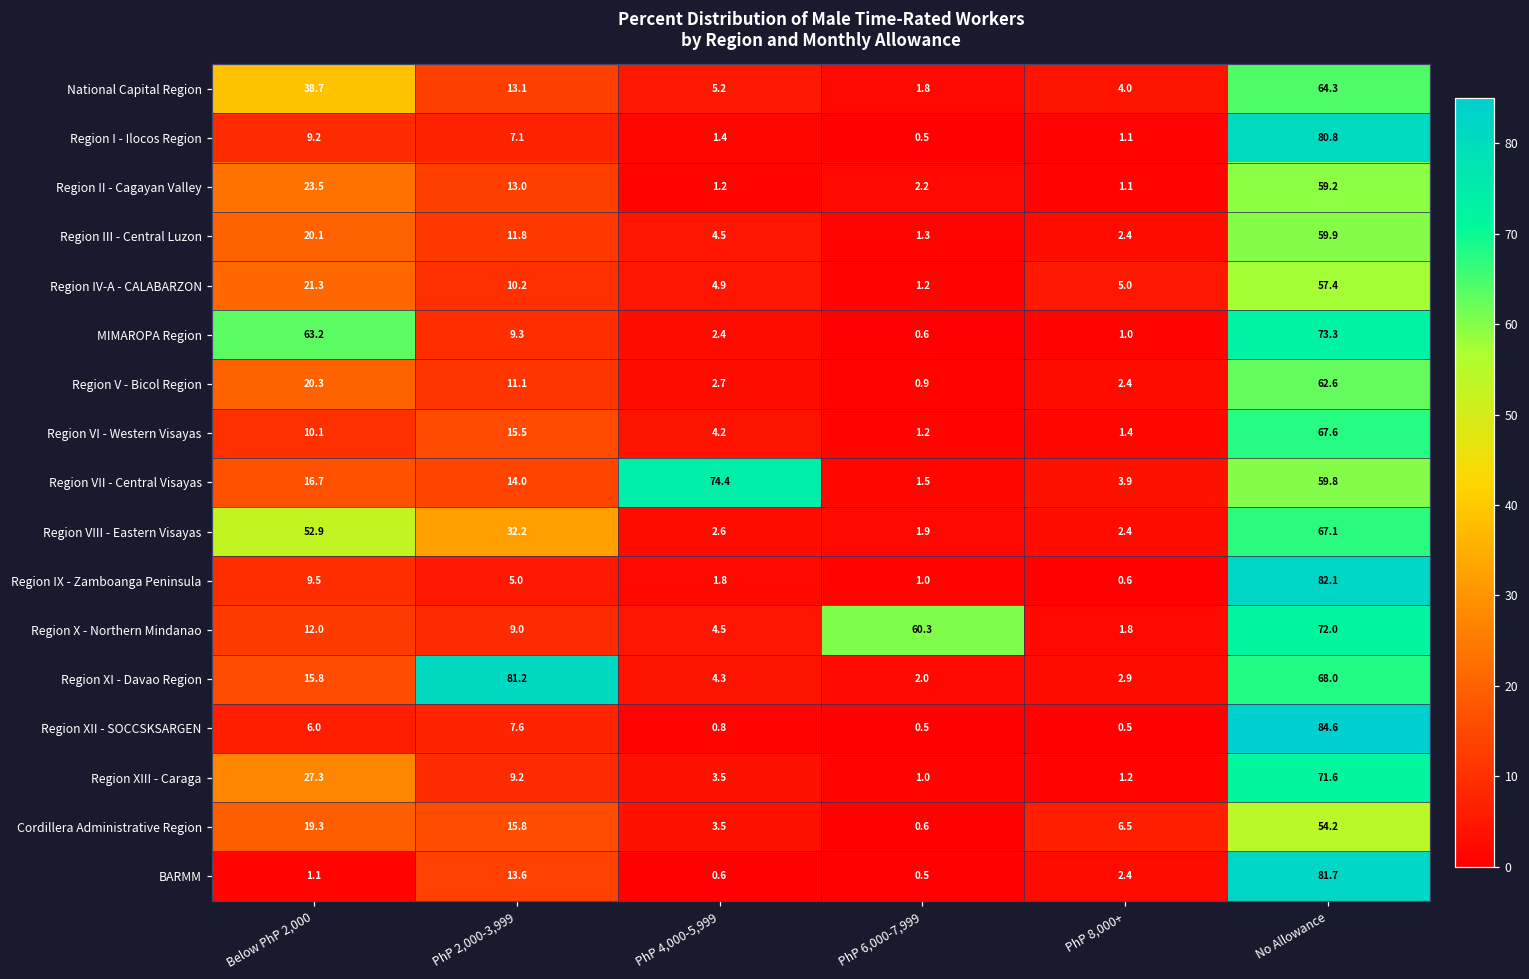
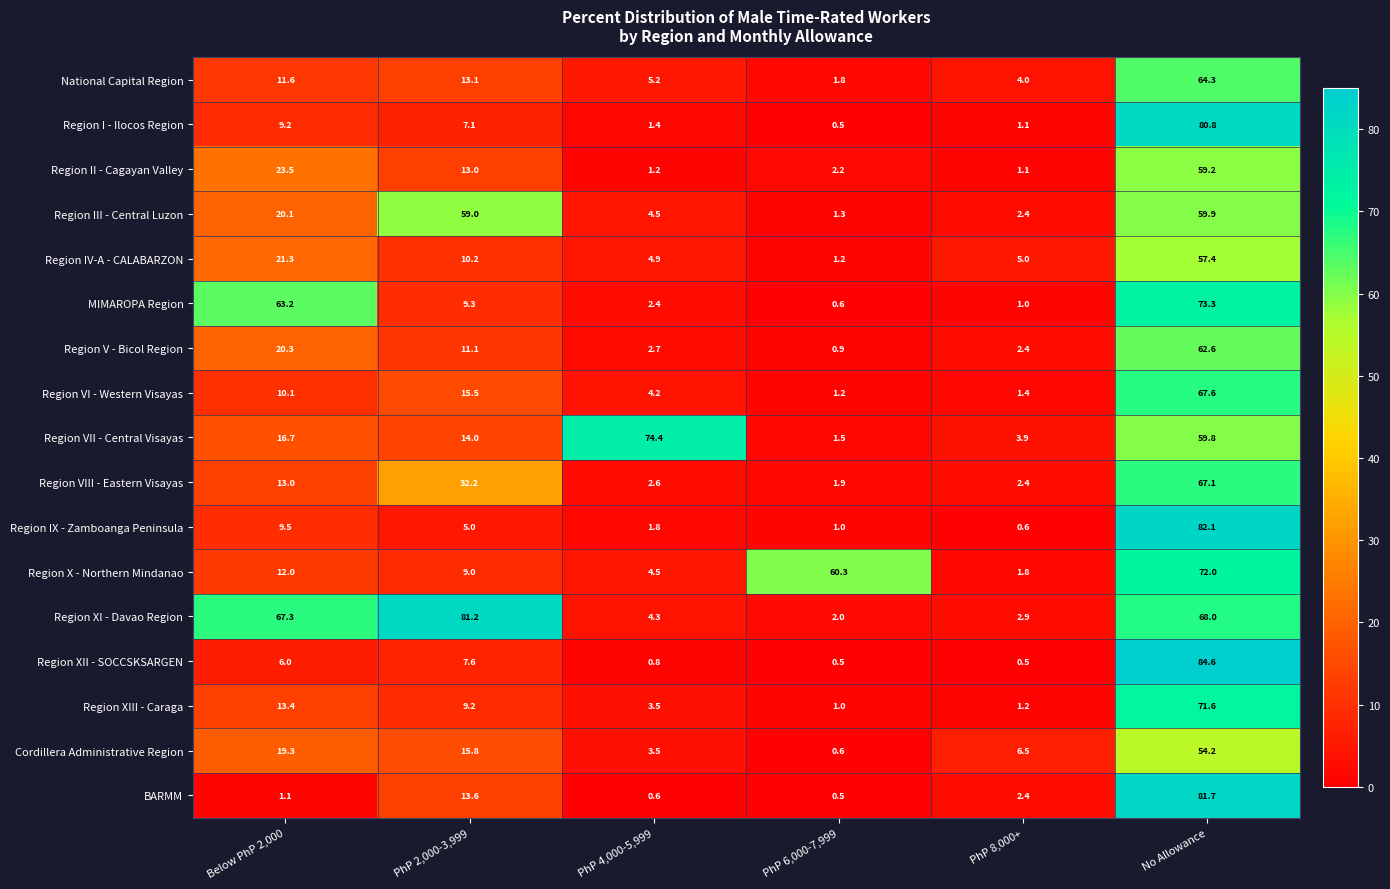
  {
    "National Capital Region": {
-     "Below PhP 2,000": 38.7,
+     "Below PhP 2,000": 11.6,
      "PhP 2,000-3,999": 13.1,
      "PhP 4,000-5,999": 5.2,
      "PhP 6,000-7,999": 1.8,
      "PhP 8,000+": 4.0,
      "No Allowance": 64.3
    },
    "Region I - Ilocos Region": {
      "Below PhP 2,000": 9.2,
      "PhP 2,000-3,999": 7.1,
      "PhP 4,000-5,999": 1.4,
      "PhP 6,000-7,999": 0.5,
      "PhP 8,000+": 1.1,
      "No Allowance": 80.8
    },
    "Region II - Cagayan Valley": {
      "Below PhP 2,000": 23.5,
      "PhP 2,000-3,999": 13.0,
      "PhP 4,000-5,999": 1.2,
      "PhP 6,000-7,999": 2.2,
      "PhP 8,000+": 1.1,
      "No Allowance": 59.2
    },
    "Region III - Central Luzon": {
      "Below PhP 2,000": 20.1,
-     "PhP 2,000-3,999": 11.8,
+     "PhP 2,000-3,999": 59.0,
      "PhP 4,000-5,999": 4.5,
      "PhP 6,000-7,999": 1.3,
      "PhP 8,000+": 2.4,
      "No Allowance": 59.9
    },
    "Region IV-A - CALABARZON": {
      "Below PhP 2,000": 21.3,
      "PhP 2,000-3,999": 10.2,
      "PhP 4,000-5,999": 4.9,
      "PhP 6,000-7,999": 1.2,
      "PhP 8,000+": 5.0,
      "No Allowance": 57.4
    },
    "MIMAROPA Region": {
      "Below PhP 2,000": 63.2,
      "PhP 2,000-3,999": 9.3,
      "PhP 4,000-5,999": 2.4,
      "PhP 6,000-7,999": 0.6,
      "PhP 8,000+": 1.0,
      "No Allowance": 73.3
    },
    "Region V - Bicol Region": {
      "Below PhP 2,000": 20.3,
      "PhP 2,000-3,999": 11.1,
      "PhP 4,000-5,999": 2.7,
      "PhP 6,000-7,999": 0.9,
      "PhP 8,000+": 2.4,
      "No Allowance": 62.6
    },
    "Region VI - Western Visayas": {
      "Below PhP 2,000": 10.1,
      "PhP 2,000-3,999": 15.5,
      "PhP 4,000-5,999": 4.2,
      "PhP 6,000-7,999": 1.2,
      "PhP 8,000+": 1.4,
      "No Allowance": 67.6
    },
    "Region VII - Central Visayas": {
      "Below PhP 2,000": 16.7,
      "PhP 2,000-3,999": 14.0,
      "PhP 4,000-5,999": 74.4,
      "PhP 6,000-7,999": 1.5,
      "PhP 8,000+": 3.9,
      "No Allowance": 59.8
    },
    "Region VIII - Eastern Visayas": {
-     "Below PhP 2,000": 52.9,
+     "Below PhP 2,000": 13.0,
      "PhP 2,000-3,999": 32.2,
      "PhP 4,000-5,999": 2.6,
      "PhP 6,000-7,999": 1.9,
      "PhP 8,000+": 2.4,
      "No Allowance": 67.1
    },
    "Region IX - Zamboanga Peninsula": {
      "Below PhP 2,000": 9.5,
      "PhP 2,000-3,999": 5.0,
      "PhP 4,000-5,999": 1.8,
      "PhP 6,000-7,999": 1.0,
      "PhP 8,000+": 0.6,
      "No Allowance": 82.1
    },
    "Region X - Northern Mindanao": {
      "Below PhP 2,000": 12.0,
      "PhP 2,000-3,999": 9.0,
      "PhP 4,000-5,999": 4.5,
      "PhP 6,000-7,999": 60.3,
      "PhP 8,000+": 1.8,
      "No Allowance": 72.0
    },
    "Region XI - Davao Region": {
-     "Below PhP 2,000": 15.8,
+     "Below PhP 2,000": 67.3,
      "PhP 2,000-3,999": 81.2,
      "PhP 4,000-5,999": 4.3,
      "PhP 6,000-7,999": 2.0,
      "PhP 8,000+": 2.9,
      "No Allowance": 68.0
    },
    "Region XII - SOCCSKSARGEN": {
      "Below PhP 2,000": 6.0,
      "PhP 2,000-3,999": 7.6,
      "PhP 4,000-5,999": 0.8,
      "PhP 6,000-7,999": 0.5,
      "PhP 8,000+": 0.5,
      "No Allowance": 84.6
    },
    "Region XIII - Caraga": {
-     "Below PhP 2,000": 27.3,
+     "Below PhP 2,000": 13.4,
      "PhP 2,000-3,999": 9.2,
      "PhP 4,000-5,999": 3.5,
      "PhP 6,000-7,999": 1.0,
      "PhP 8,000+": 1.2,
      "No Allowance": 71.6
    },
    "Cordillera Administrative Region": {
      "Below PhP 2,000": 19.3,
      "PhP 2,000-3,999": 15.8,
      "PhP 4,000-5,999": 3.5,
      "PhP 6,000-7,999": 0.6,
      "PhP 8,000+": 6.5,
      "No Allowance": 54.2
    },
    "BARMM": {
      "Below PhP 2,000": 1.1,
      "PhP 2,000-3,999": 13.6,
      "PhP 4,000-5,999": 0.6,
      "PhP 6,000-7,999": 0.5,
      "PhP 8,000+": 2.4,
      "No Allowance": 81.7
    }
  }
